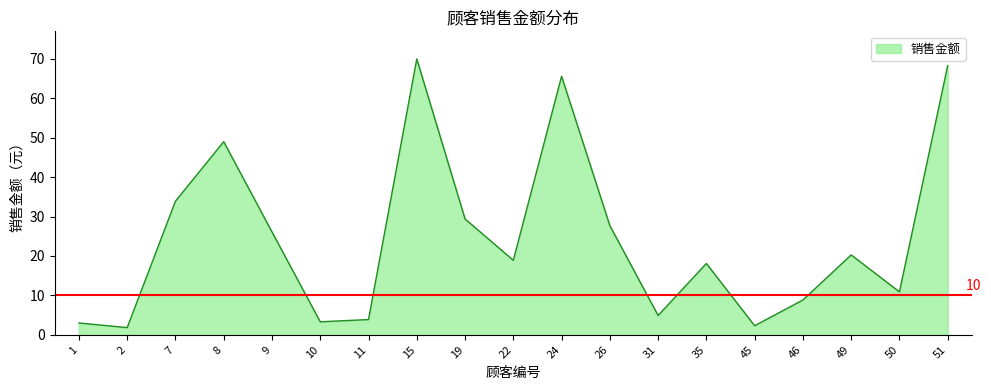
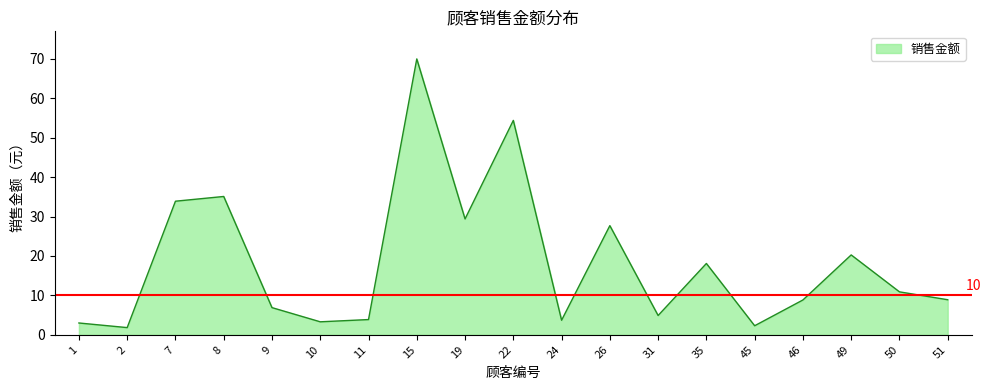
  {
    "1": 3,
    "2": 2,
    "7": 34,
-   "8": 49,
-   "9": 26,
+   "8": 35,
+   "9": 7,
    "10": 3,
    "11": 4,
    "15": 70,
    "19": 29,
-   "22": 19,
-   "24": 66,
+   "22": 54,
+   "24": 4,
    "26": 28,
    "31": 5,
    "35": 18,
    "45": 2,
    "46": 9,
    "49": 20,
    "50": 11,
-   "51": 68
+   "51": 9
  }
